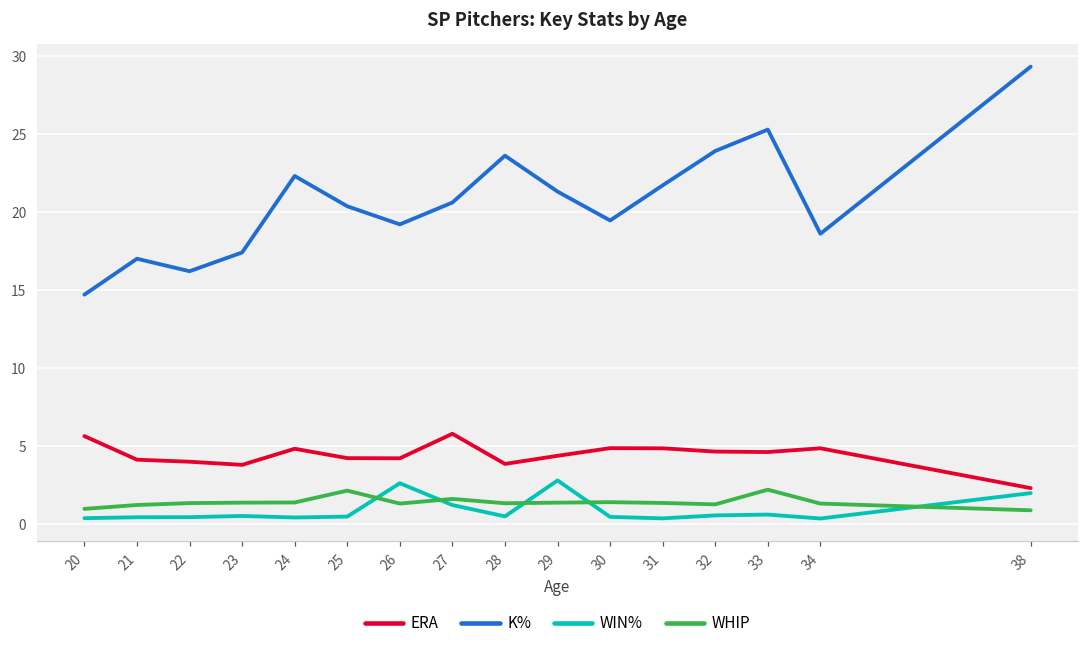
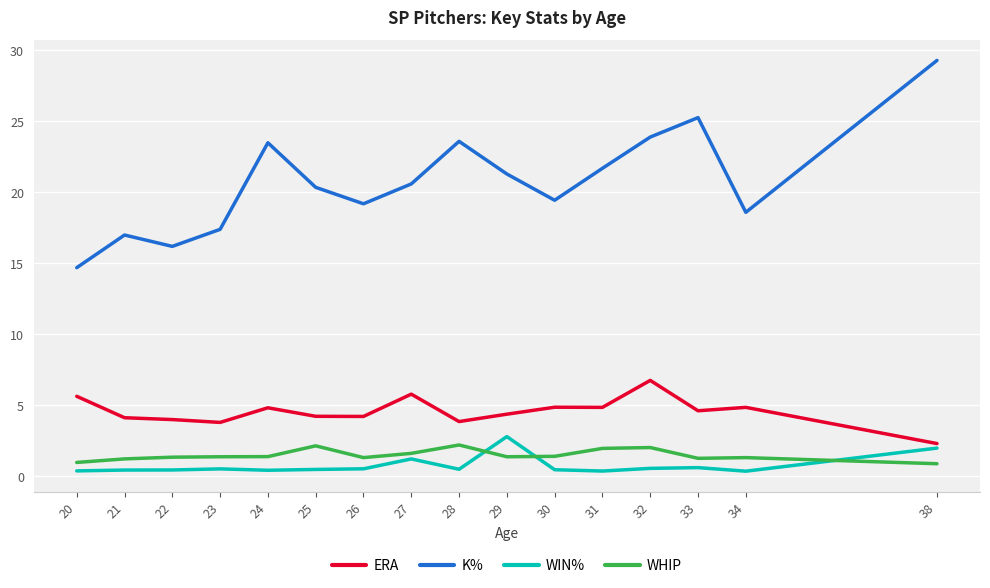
  {
    "ERA": {
      "20": 5.6,
      "21": 4.1,
      "22": 4.0,
      "23": 3.8,
      "24": 4.8,
      "25": 4.2,
      "26": 4.2,
      "27": 5.8,
      "28": 3.9,
      "29": 4.4,
      "30": 4.9,
      "31": 4.9,
-     "32": 4.7,
+     "32": 6.8,
      "33": 4.6,
      "34": 4.9,
      "38": 2.3
    },
    "K%": {
      "20": 14.7,
      "21": 17.0,
      "22": 16.2,
      "23": 17.4,
-     "24": 22.3,
+     "24": 23.5,
      "25": 20.4,
      "26": 19.2,
      "27": 20.6,
      "28": 23.6,
      "29": 21.3,
      "30": 19.5,
      "31": 21.7,
      "32": 23.9,
      "33": 25.3,
      "34": 18.6,
      "38": 29.3
    },
    "WIN%": {
      "20": 0.4,
      "21": 0.4,
      "22": 0.5,
      "23": 0.5,
      "24": 0.4,
      "25": 0.5,
-     "26": 2.6,
+     "26": 0.5,
      "27": 1.2,
      "28": 0.5,
      "29": 2.8,
      "30": 0.5,
      "31": 0.4,
      "32": 0.6,
      "33": 0.6,
      "34": 0.4,
      "38": 2.0
    },
    "WHIP": {
      "20": 1.0,
      "21": 1.2,
      "22": 1.4,
      "23": 1.4,
      "24": 1.4,
      "25": 2.2,
      "26": 1.3,
      "27": 1.6,
-     "28": 1.3,
+     "28": 2.2,
      "29": 1.4,
      "30": 1.4,
-     "31": 1.4,
-     "32": 1.3,
-     "33": 2.2,
+     "31": 2.0,
+     "32": 2.0,
+     "33": 1.3,
      "34": 1.3,
      "38": 0.9
    }
  }
